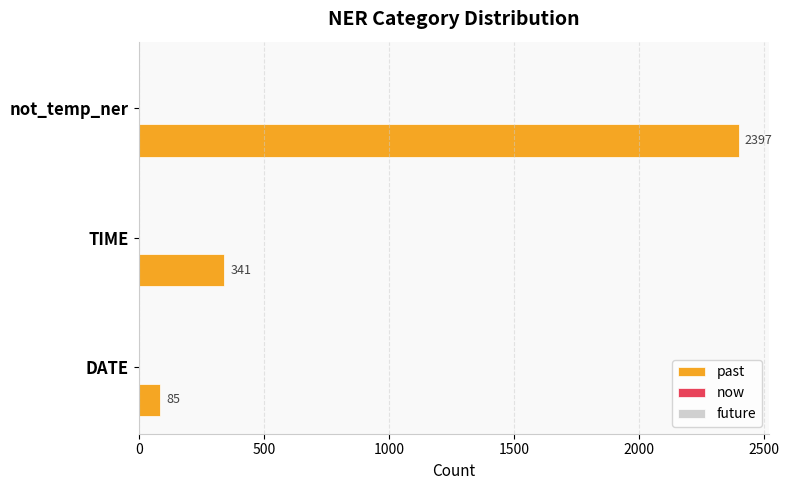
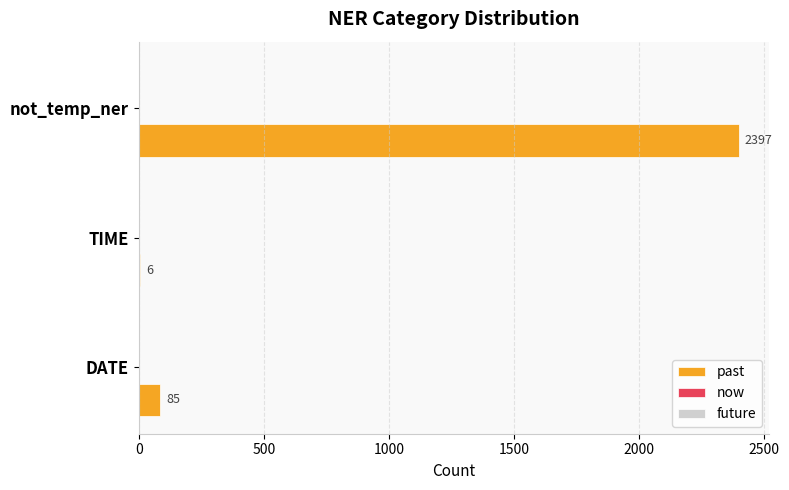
  {
    "past": {
      "not_temp_ner": 2397,
-     "TIME": 341,
+     "TIME": 6,
      "DATE": 85
    },
    "now": {
      "not_temp_ner": 0,
      "TIME": 0,
      "DATE": 0
    },
    "future": {
      "not_temp_ner": 0,
      "TIME": 0,
      "DATE": 0
    }
  }
